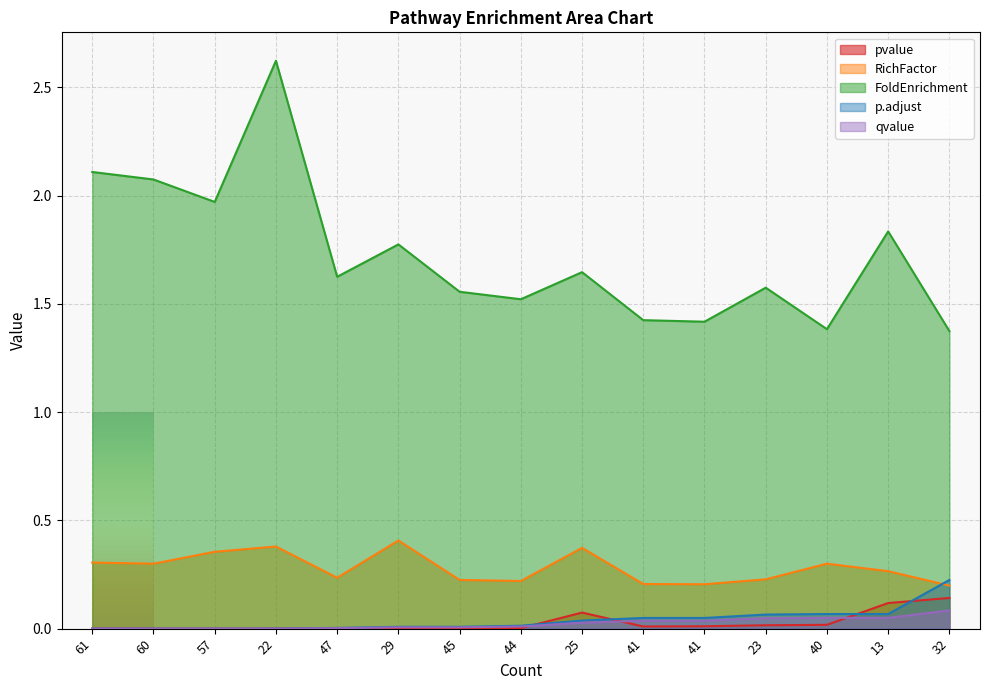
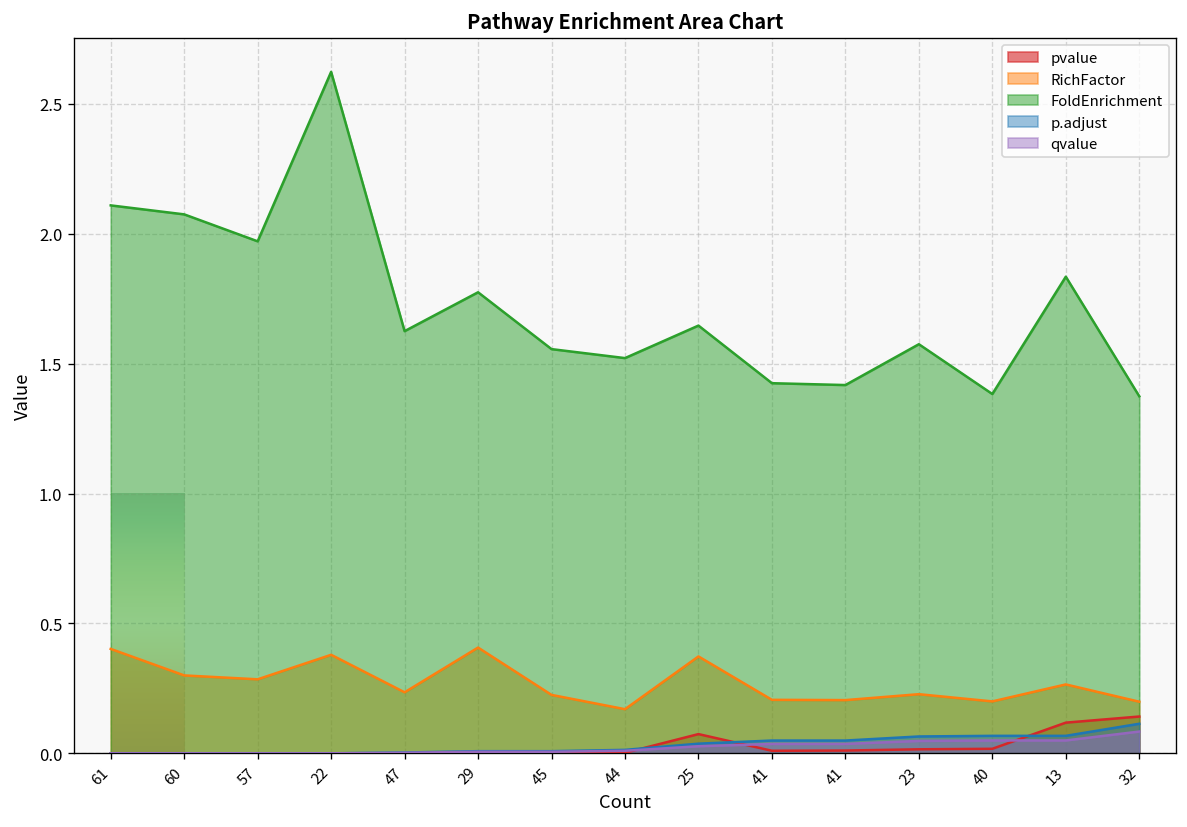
  {
    "pvalue": {
      "25": 0.07,
      "23": 0.02,
      "40": 0.02,
      "13": 0.12,
      "32": 0.14
    },
    "RichFactor": {
-     "61": 0.31,
+     "61": 0.40,
      "60": 0.30,
-     "57": 0.36,
+     "57": 0.29,
      "22": 0.38,
      "47": 0.24,
      "29": 0.41,
      "45": 0.23,
-     "44": 0.22,
+     "44": 0.17,
      "25": 0.37,
      "23": 0.23,
-     "40": 0.3,
+     "40": 0.2,
      "13": 0.27,
      "32": 0.20
    },
    "FoldEnrichment": {
      "61": 2.11,
      "60": 2.07,
      "57": 1.97,
      "22": 2.62,
      "47": 1.62,
      "29": 1.77,
      "45": 1.56,
      "44": 1.52,
      "25": 1.65,
      "23": 1.57,
      "40": 1.38,
      "13": 1.83,
      "32": 1.37
    },
    "p.adjust": {
      "23": 0.07,
      "40": 0.07,
      "13": 0.07,
-     "32": 0.22
+     "32": 0.11
    },
    "qvalue": {
      "23": 0.05,
      "40": 0.05,
      "13": 0.05,
      "32": 0.08
    }
  }
